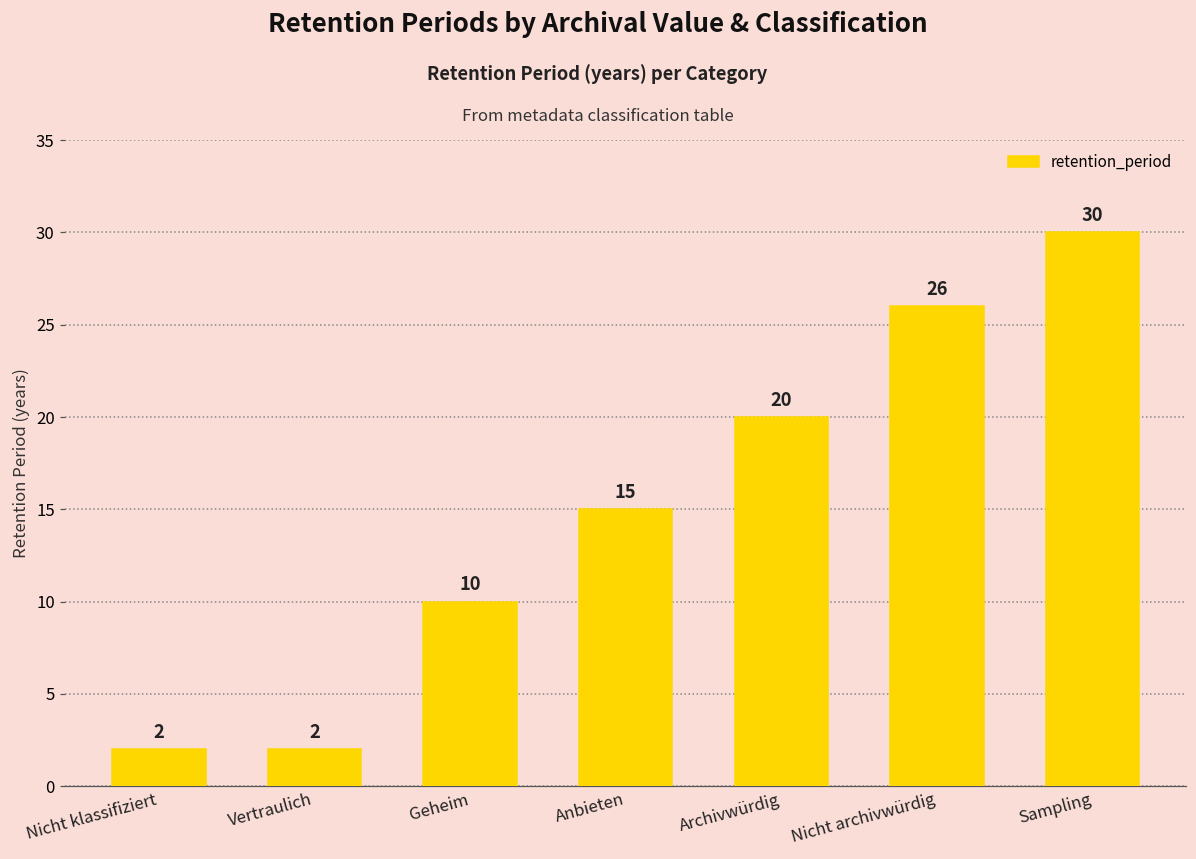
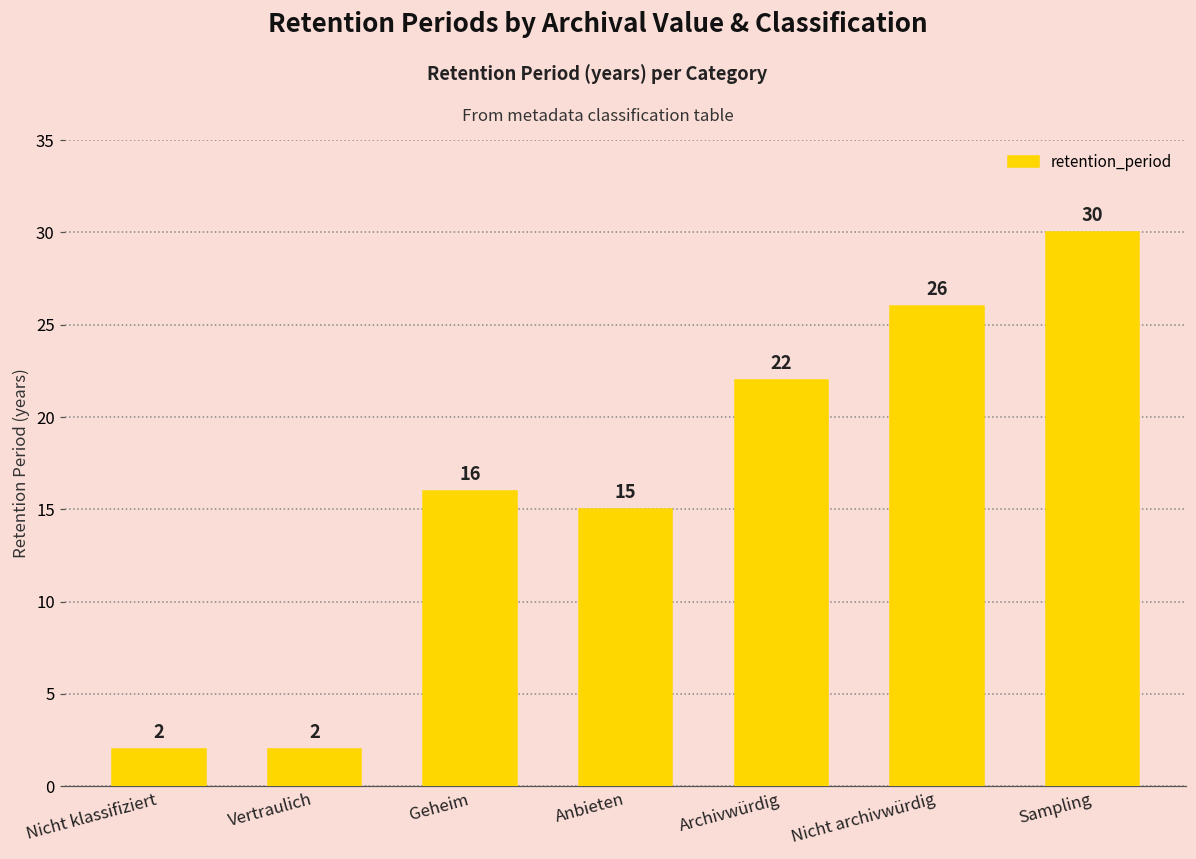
  {
    "Nicht klassifiziert": 2,
    "Vertraulich": 2,
-   "Geheim": 10,
+   "Geheim": 16,
    "Anbieten": 15,
-   "Archivwürdig": 20,
+   "Archivwürdig": 22,
    "Nicht archivwürdig": 26,
    "Sampling": 30
  }
